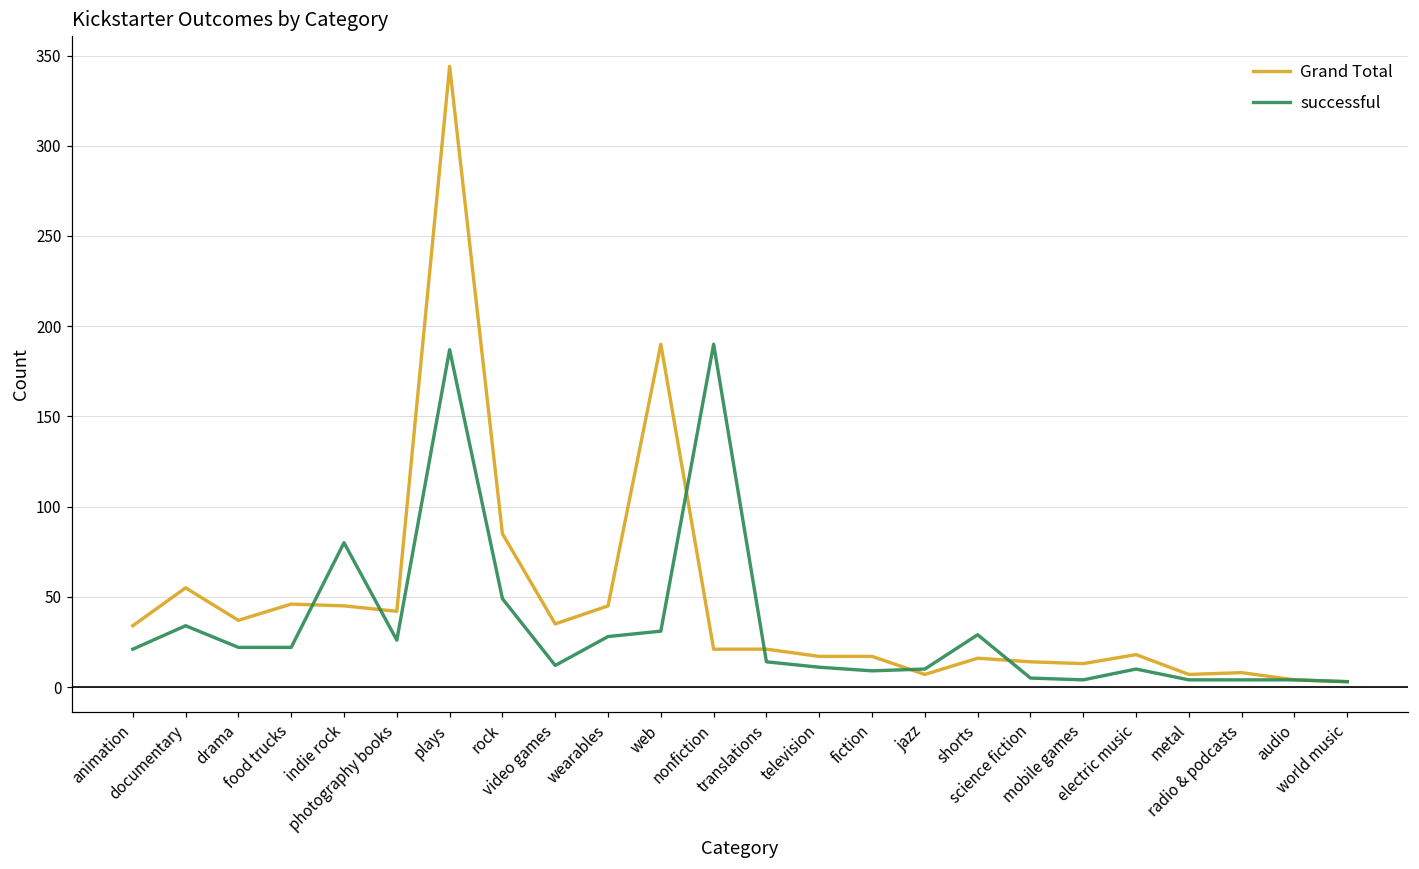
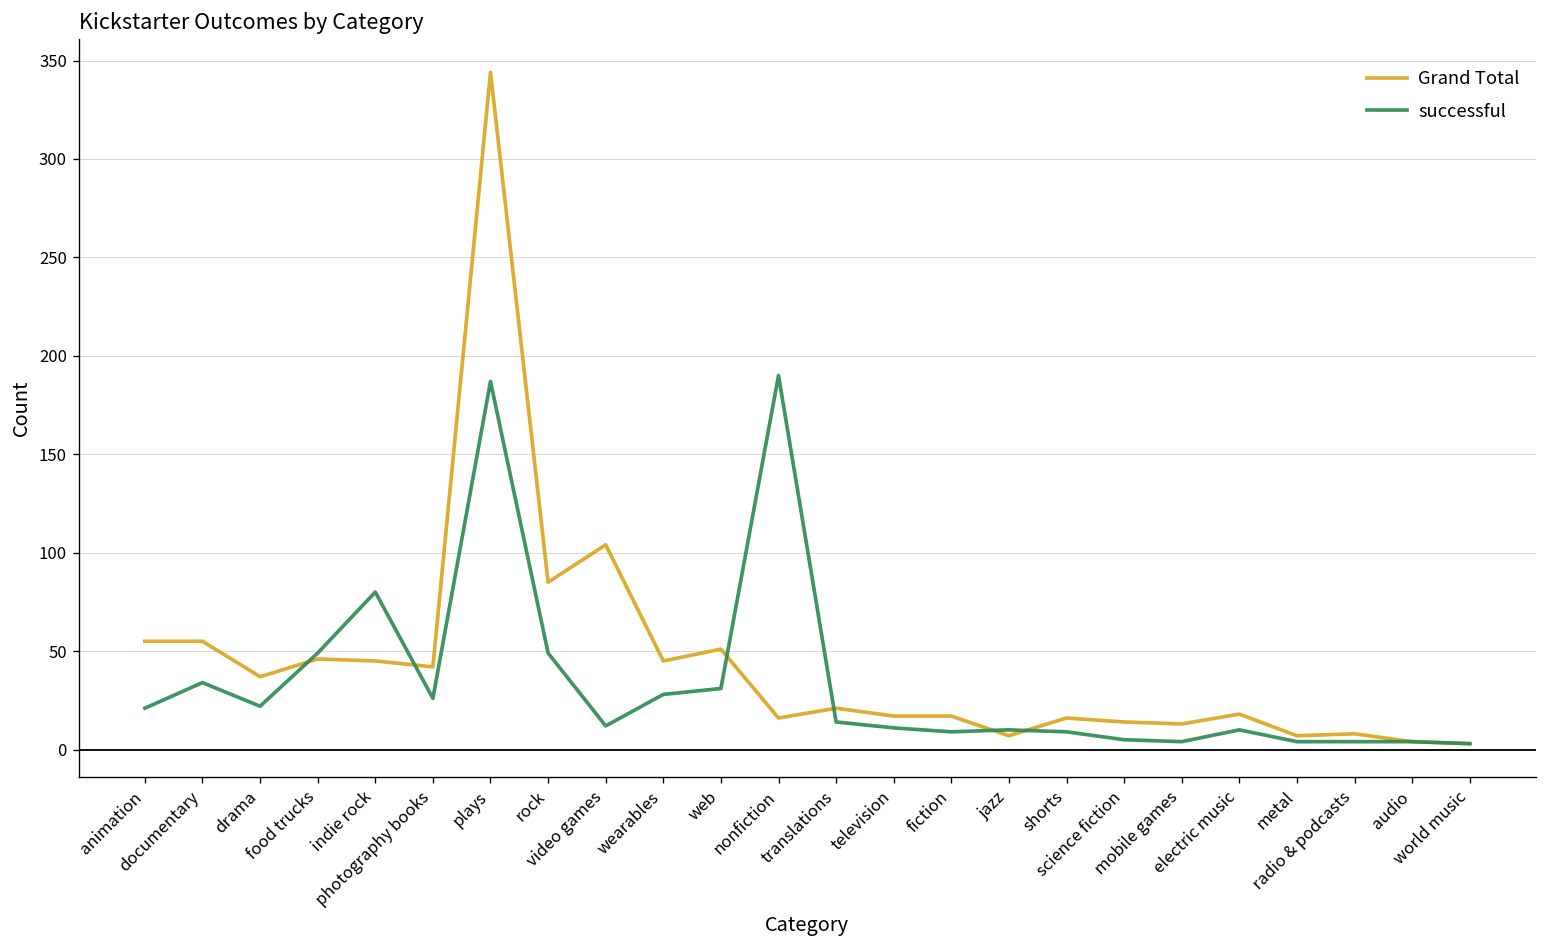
  {
    "Grand Total": {
-     "animation": 34,
+     "animation": 55,
      "documentary": 55,
      "drama": 37,
      "food trucks": 46,
      "indie rock": 45,
      "photography books": 42,
      "plays": 344,
      "rock": 85,
-     "video games": 35,
+     "video games": 104,
      "wearables": 45,
-     "web": 190,
-     "nonfiction": 21,
+     "web": 51,
+     "nonfiction": 16,
      "translations": 21,
      "television": 17,
      "fiction": 17,
      "jazz": 7,
      "shorts": 16,
      "science fiction": 14,
      "mobile games": 13,
      "electric music": 18,
      "metal": 7,
      "radio & podcasts": 8
    },
    "successful": {
      "animation": 21,
      "documentary": 34,
      "drama": 22,
-     "food trucks": 22,
+     "food trucks": 49,
      "indie rock": 80,
      "photography books": 26,
      "plays": 187,
      "rock": 49,
      "video games": 12,
      "wearables": 28,
      "web": 31,
      "nonfiction": 190,
      "translations": 14,
      "television": 11,
      "fiction": 9,
      "jazz": 10,
-     "shorts": 29,
+     "shorts": 9,
      "science fiction": 5,
      "mobile games": 4,
      "electric music": 10,
      "metal": 4,
      "radio & podcasts": 4
    }
  }
